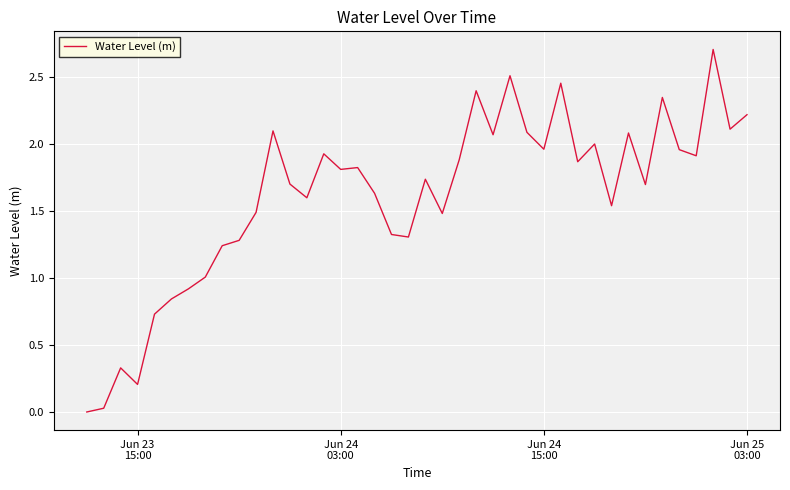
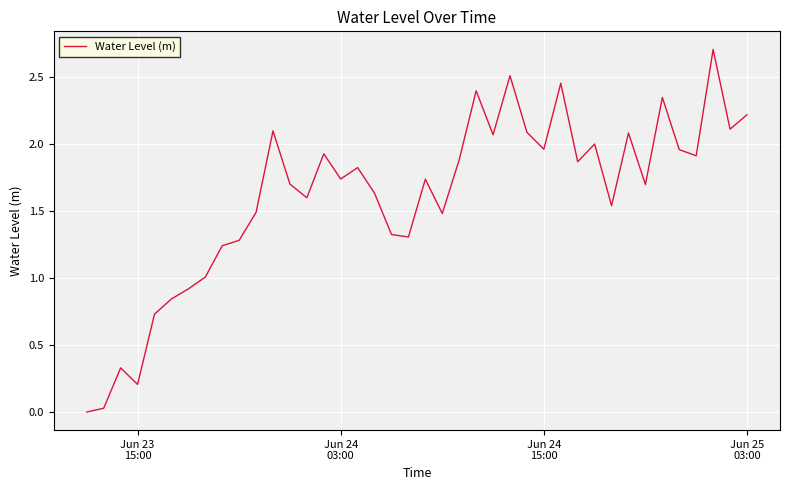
  {
    "Jun 23 15:00": 0.20,
-   "Jun 24 03:00": 1.81,
+   "Jun 24 03:00": 1.74,
    "Jun 24 15:00": 1.96,
    "Jun 25 03:00": 2.22
  }
